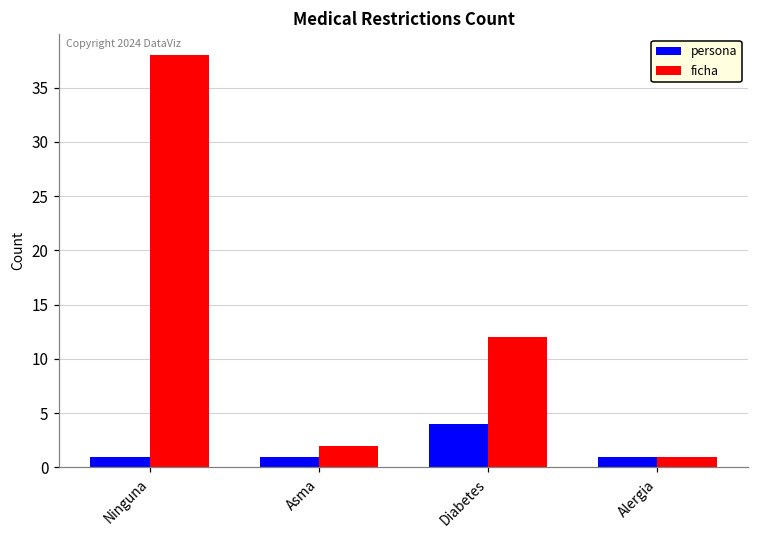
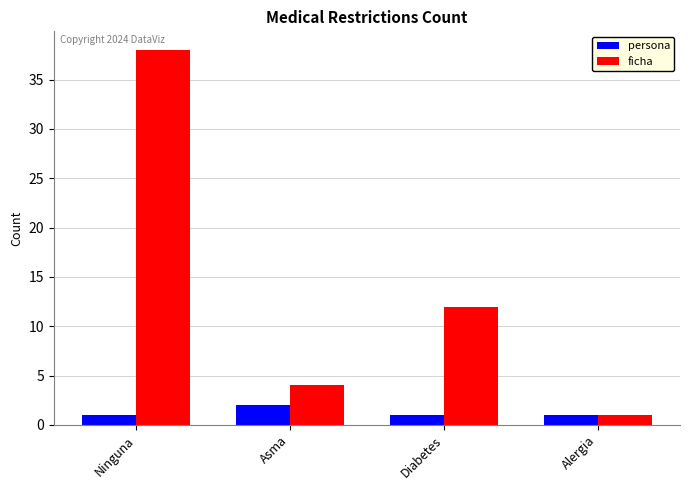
  {
    "persona": {
      "Ninguna": 1,
-     "Asma": 1,
-     "Diabetes": 4,
+     "Asma": 2,
+     "Diabetes": 1,
      "Alergia": 1
    },
    "ficha": {
-     "Asma": 2,
+     "Asma": 4,
      "Diabetes": 12,
      "Alergia": 1
    }
  }
